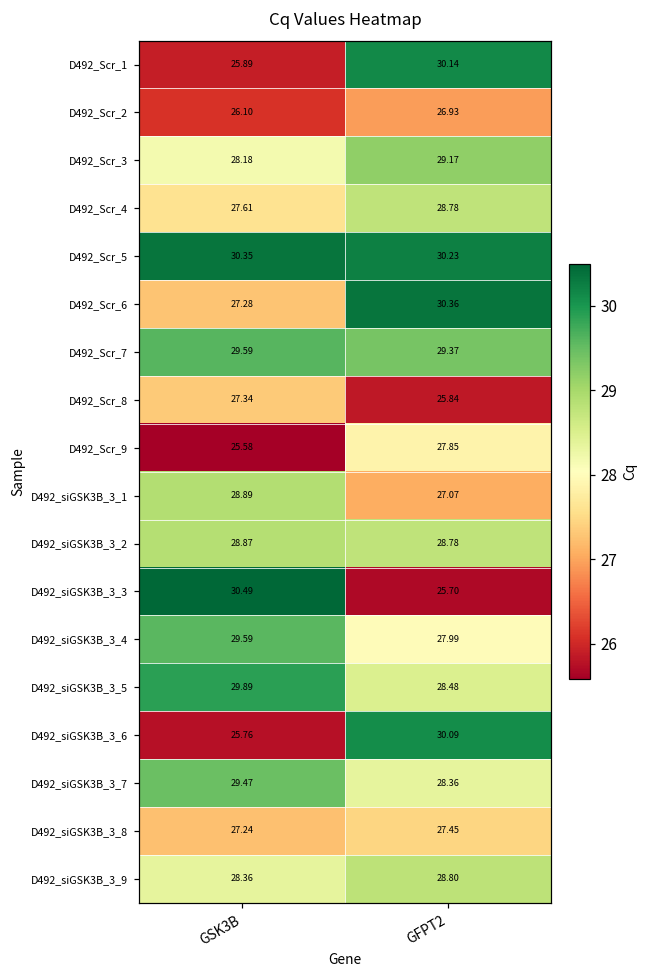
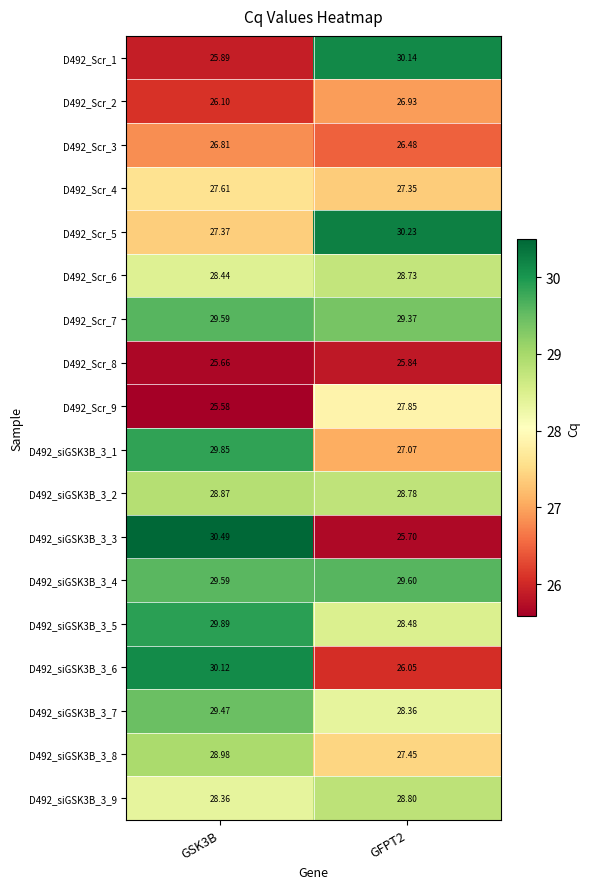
  {
    "D492_Scr_1": {
      "GSK3B": 25.89,
      "GFPT2": 30.14
    },
    "D492_Scr_2": {
      "GSK3B": 26.10,
      "GFPT2": 26.93
    },
    "D492_Scr_3": {
-     "GSK3B": 28.18,
-     "GFPT2": 29.17
+     "GSK3B": 26.81,
+     "GFPT2": 26.48
    },
    "D492_Scr_4": {
      "GSK3B": 27.61,
-     "GFPT2": 28.78
+     "GFPT2": 27.35
    },
    "D492_Scr_5": {
-     "GSK3B": 30.35,
+     "GSK3B": 27.37,
      "GFPT2": 30.23
    },
    "D492_Scr_6": {
-     "GSK3B": 27.28,
-     "GFPT2": 30.36
+     "GSK3B": 28.44,
+     "GFPT2": 28.73
    },
    "D492_Scr_7": {
      "GSK3B": 29.59,
      "GFPT2": 29.37
    },
    "D492_Scr_8": {
-     "GSK3B": 27.34,
+     "GSK3B": 25.66,
      "GFPT2": 25.84
    },
    "D492_Scr_9": {
      "GSK3B": 25.58,
      "GFPT2": 27.85
    },
    "D492_siGSK3B_3_1": {
-     "GSK3B": 28.89,
+     "GSK3B": 29.85,
      "GFPT2": 27.07
    },
    "D492_siGSK3B_3_2": {
      "GSK3B": 28.87,
      "GFPT2": 28.78
    },
    "D492_siGSK3B_3_3": {
      "GSK3B": 30.49,
      "GFPT2": 25.70
    },
    "D492_siGSK3B_3_4": {
      "GSK3B": 29.59,
-     "GFPT2": 27.99
+     "GFPT2": 29.60
    },
    "D492_siGSK3B_3_5": {
      "GSK3B": 29.89,
      "GFPT2": 28.48
    },
    "D492_siGSK3B_3_6": {
-     "GSK3B": 25.76,
-     "GFPT2": 30.09
+     "GSK3B": 30.12,
+     "GFPT2": 26.05
    },
    "D492_siGSK3B_3_7": {
      "GSK3B": 29.47,
      "GFPT2": 28.36
    },
    "D492_siGSK3B_3_8": {
-     "GSK3B": 27.24,
+     "GSK3B": 28.98,
      "GFPT2": 27.45
    },
    "D492_siGSK3B_3_9": {
      "GSK3B": 28.36,
      "GFPT2": 28.80
    }
  }
